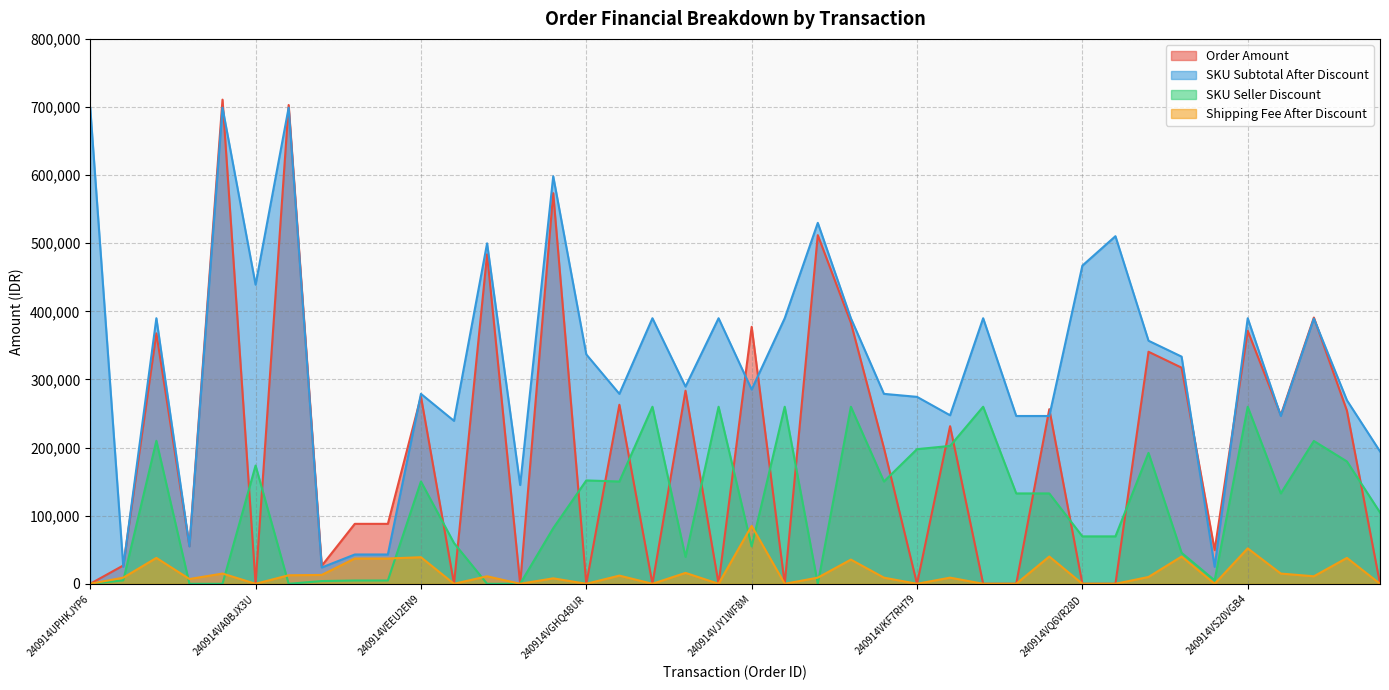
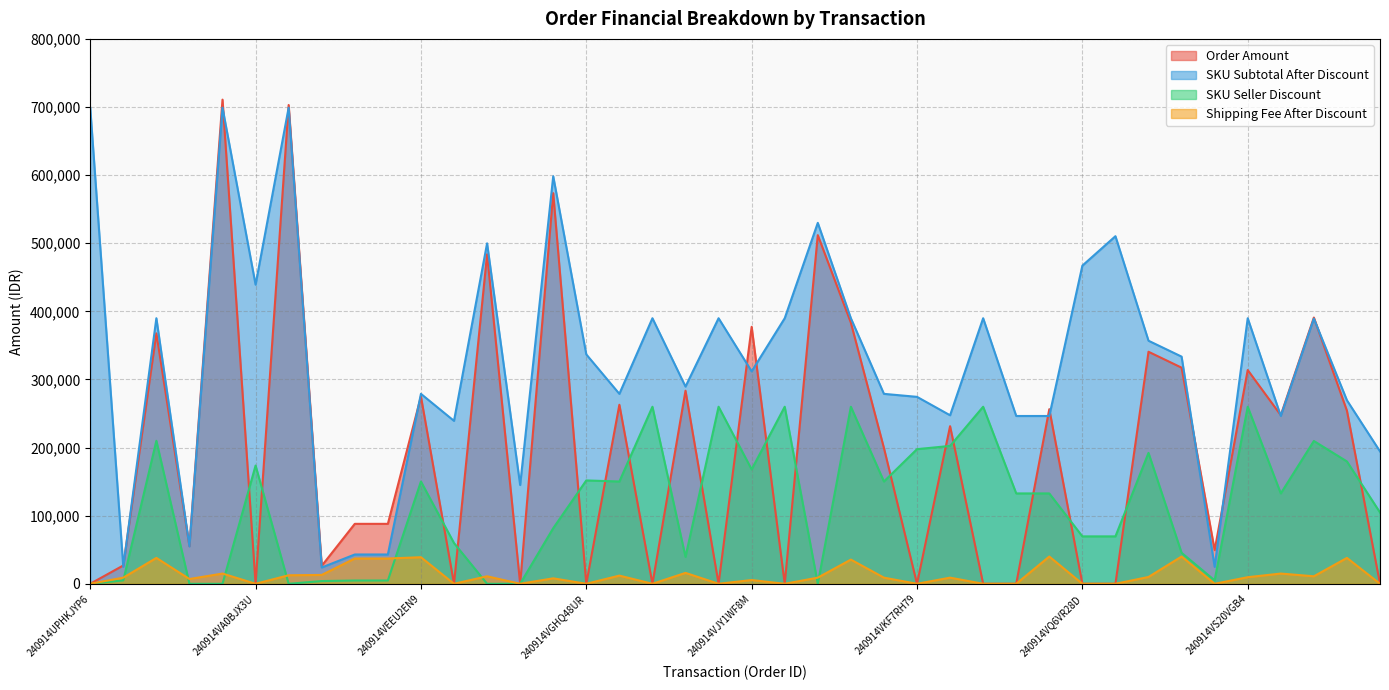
  {
    "Order Amount": {
      "240914VEEU2EN9": "270,000",
      "240914VJY1WF8M": "380,000",
-     "240914VS20VGB4": "370,000"
+     "240914VS20VGB4": "310,000"
    },
    "SKU Subtotal After Discount": {
      "240914UPHKJYP6": "700,000",
      "240914VA0BJX3U": "440,000",
      "240914VEEU2EN9": "280,000",
      "240914VGHQ48UR": "340,000",
-     "240914VJY1WF8M": "290,000",
+     "240914VJY1WF8M": "310,000",
      "240914VKF7RH79": "270,000",
      "240914VQ6VR28D": "470,000",
      "240914VS20VGB4": "390,000"
    },
    "SKU Seller Discount": {
      "240914VA0BJX3U": "170,000",
      "240914VEEU2EN9": "150,000",
      "240914VGHQ48UR": "150,000",
-     "240914VJY1WF8M": "50,000",
+     "240914VJY1WF8M": "170,000",
      "240914VKF7RH79": "200,000",
      "240914VQ6VR28D": "70,000",
      "240914VS20VGB4": "260,000"
    },
    "Shipping Fee After Discount": {
      "240914VEEU2EN9": "40,000",
-     "240914VJY1WF8M": "90,000",
-     "240914VS20VGB4": "50,000"
+     "240914VJY1WF8M": "10,000",
+     "240914VS20VGB4": "10,000"
    }
  }
